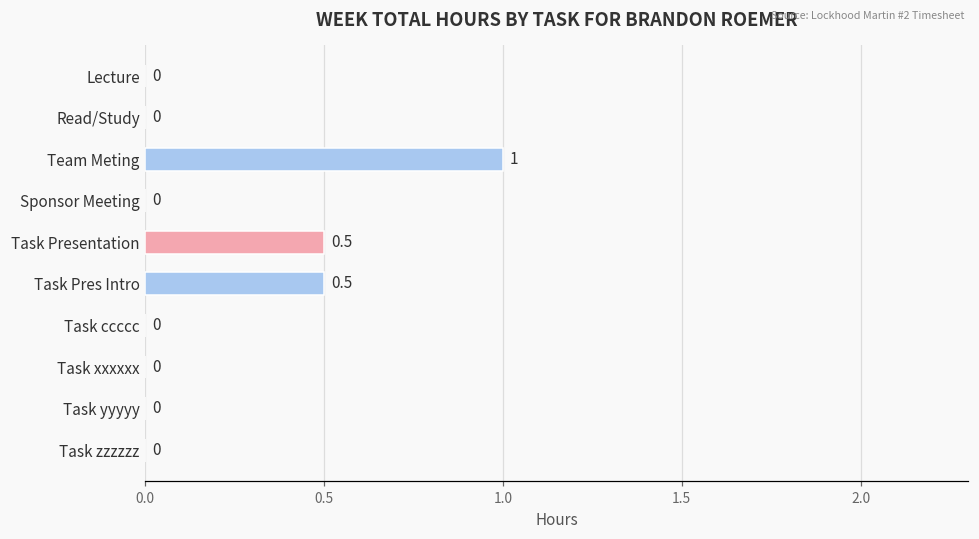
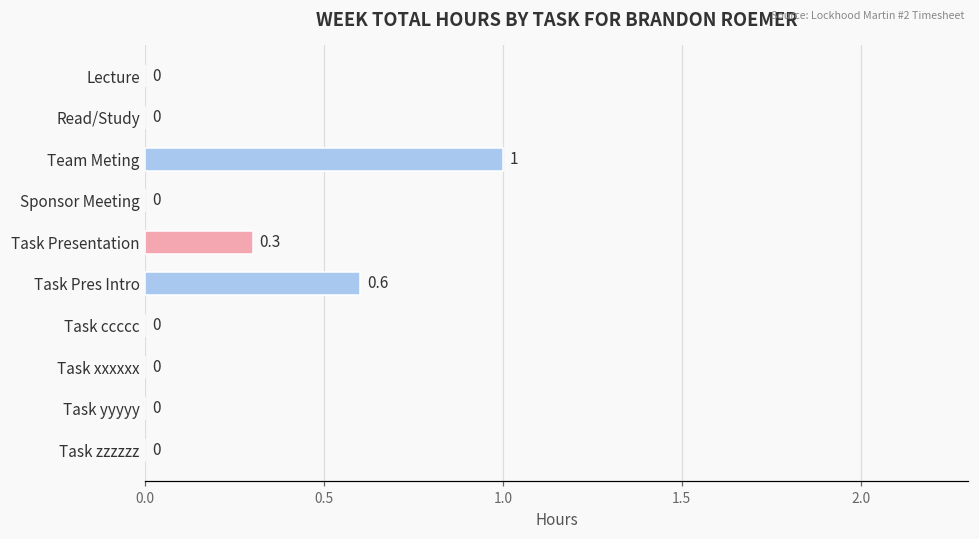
  {
    "Lecture": 0,
    "Read/Study": 0,
    "Team Meting": 1,
    "Sponsor Meeting": 0,
-   "Task Presentation": 0.5,
-   "Task Pres Intro": 0.5,
+   "Task Presentation": 0.3,
+   "Task Pres Intro": 0.6,
    "Task ccccc": 0,
    "Task xxxxxx": 0,
    "Task yyyyy": 0,
    "Task zzzzzz": 0
  }
